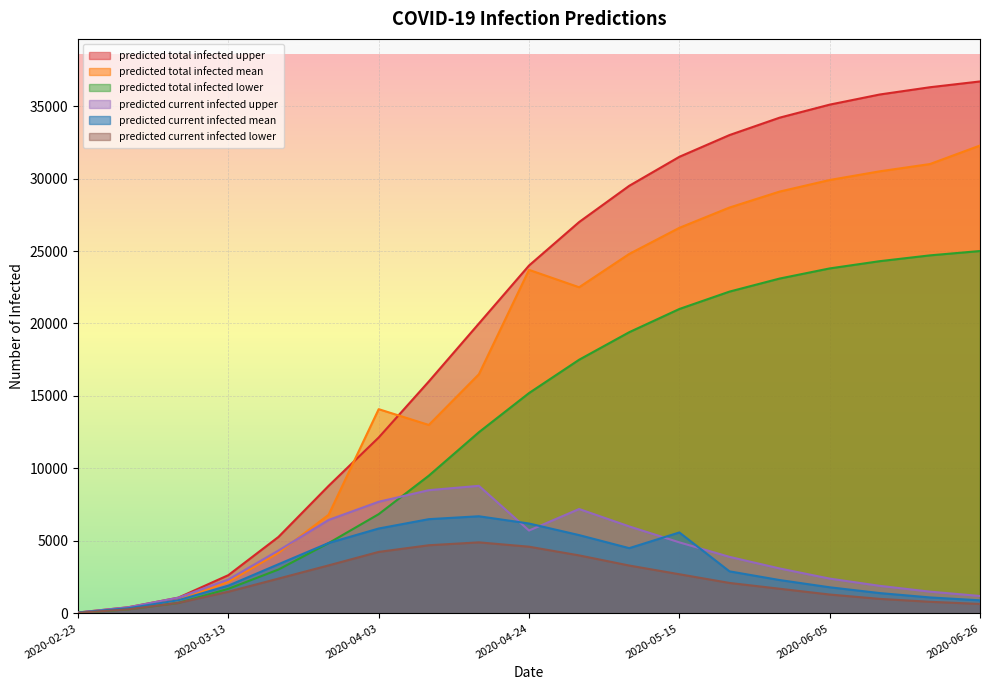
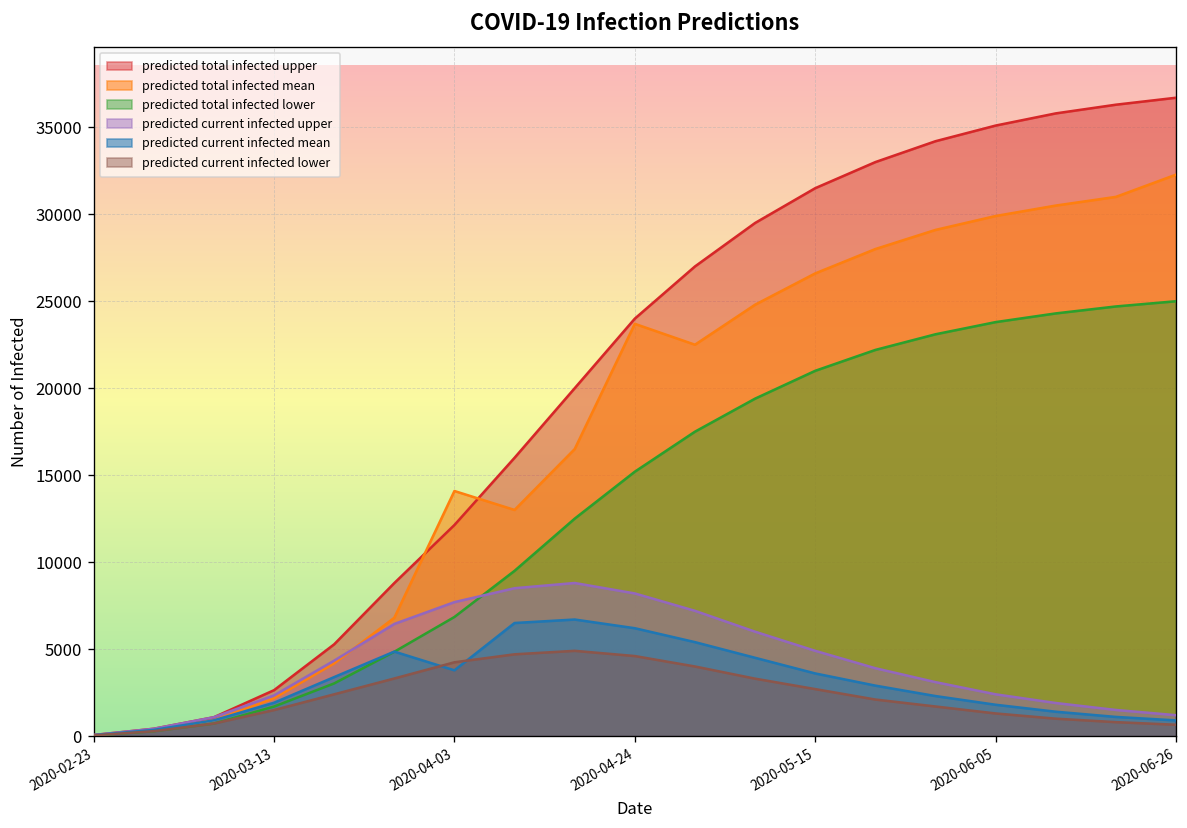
  {
    "predicted total infected upper": {
      "2020-03-13": 2600,
      "2020-04-03": 12100,
      "2020-04-24": 24000,
      "2020-05-15": 31500,
      "2020-06-05": 35100,
      "2020-06-26": 36700
    },
    "predicted total infected mean": {
      "2020-04-03": 14100,
      "2020-04-24": 23700,
      "2020-05-15": 26600,
      "2020-06-05": 29900,
      "2020-06-26": 32300
    },
    "predicted total infected lower": {
      "2020-03-13": 1700,
      "2020-04-03": 6800,
      "2020-04-24": 15200,
      "2020-05-15": 21000,
      "2020-06-05": 23800,
      "2020-06-26": 25000
    },
    "predicted current infected upper": {
      "2020-04-03": 7700,
-     "2020-04-24": 5700,
+     "2020-04-24": 8200,
      "2020-05-15": 4900,
      "2020-06-05": 2400,
      "2020-06-26": 1200
    },
    "predicted current infected mean": {
      "2020-03-13": 1900,
-     "2020-04-03": 5900,
+     "2020-04-03": 3800,
      "2020-04-24": 6200,
-     "2020-05-15": 5600,
+     "2020-05-15": 3600,
      "2020-06-05": 1800,
      "2020-06-26": 900
    },
    "predicted current infected lower": {
      "2020-03-13": 1500,
      "2020-04-03": 4200,
      "2020-04-24": 4600,
      "2020-05-15": 2700,
      "2020-06-05": 1300,
      "2020-06-26": 700
    }
  }
